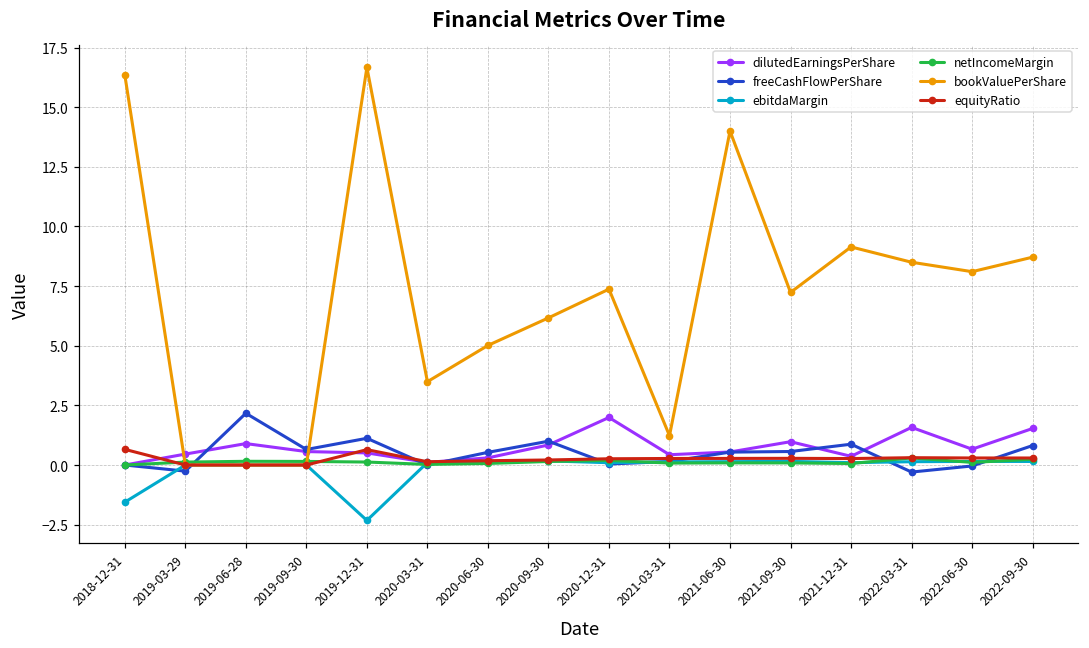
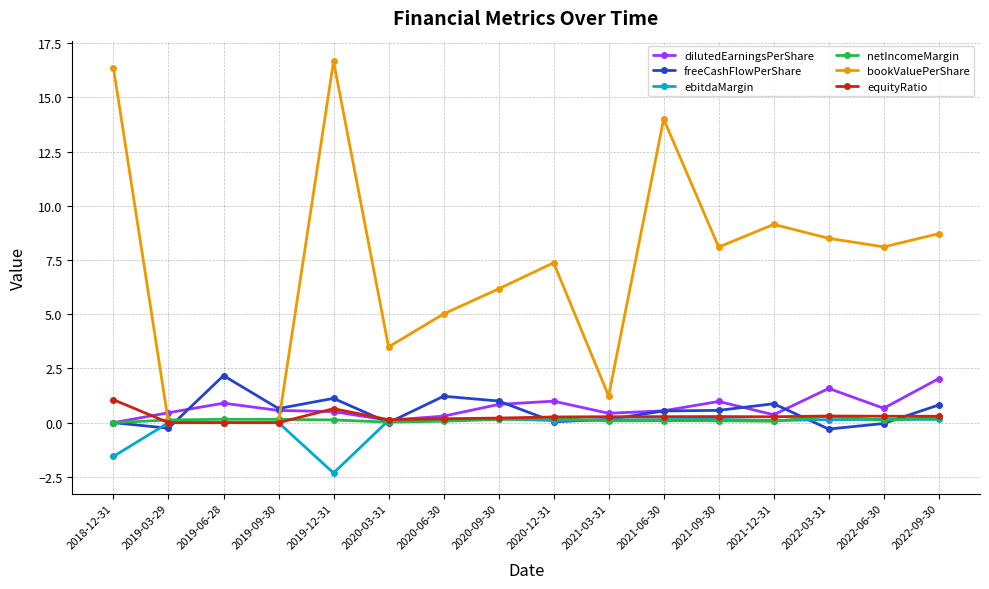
  {
    "dilutedEarningsPerShare": {
      "2019-03-29": 0.5,
      "2019-06-28": 0.9,
      "2019-12-31": 0.5,
      "2020-09-30": 0.8,
-     "2020-12-31": 2.0,
+     "2020-12-31": 1.0,
      "2021-03-31": 0.4,
      "2021-09-30": 1.0,
      "2022-03-31": 1.6,
      "2022-06-30": 0.7,
-     "2022-09-30": 1.5
+     "2022-09-30": 2.0
    },
    "freeCashFlowPerShare": {
      "2019-03-29": -0.3,
      "2019-06-28": 2.2,
      "2019-12-31": 1.1,
-     "2020-06-30": 0.5,
+     "2020-06-30": 1.2,
      "2020-09-30": 1.0,
      "2021-09-30": 0.6,
      "2021-12-31": 0.9,
      "2022-03-31": -0.3,
      "2022-06-30": 0.0,
      "2022-09-30": 0.8
    },
    "ebitdaMargin": {
      "2018-12-31": -1.6,
      "2019-12-31": -2.3,
      "2022-03-31": 0.1
    },
    "netIncomeMargin": {
      "2019-03-29": 0.1,
      "2019-06-28": 0.2,
      "2019-09-30": 0.2,
      "2019-12-31": 0.1
    },
    "bookValuePerShare": {
      "2018-12-31": 16.3,
      "2019-12-31": 16.7,
      "2020-03-31": 3.5,
      "2020-06-30": 5.0,
      "2020-09-30": 6.2,
      "2020-12-31": 7.4,
      "2021-03-31": 1.2,
      "2021-06-30": 14.0,
-     "2021-09-30": 7.2,
+     "2021-09-30": 8.1,
      "2021-12-31": 9.1,
      "2022-03-31": 8.5,
      "2022-06-30": 8.1,
      "2022-09-30": 8.7
    },
    "equityRatio": {
-     "2018-12-31": 0.7,
+     "2018-12-31": 1.1,
      "2019-12-31": 0.6,
      "2021-03-31": 0.3,
      "2021-06-30": 0.3,
      "2021-09-30": 0.3,
      "2022-06-30": 0.3
    }
  }
